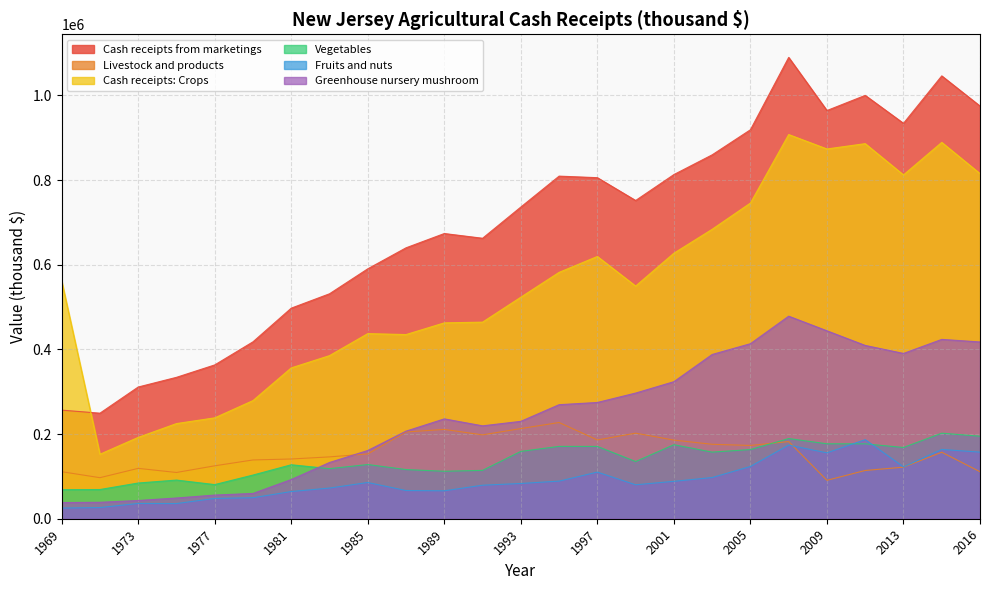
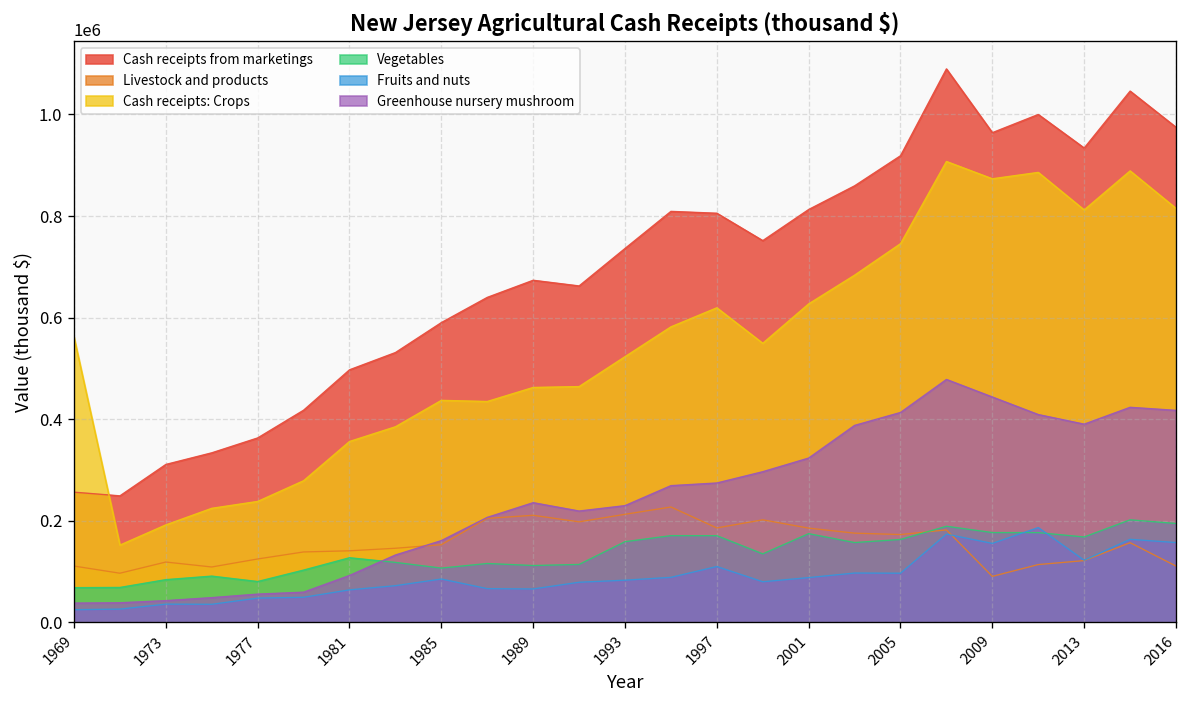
  {
    "Cash receipts: Crops": {
      "1969": 560000,
      "1973": 190000,
      "1977": 240000,
      "1981": 360000,
      "1985": 440000,
      "1989": 460000,
      "1993": 520000,
      "1997": 620000,
      "2001": 630000,
      "2005": 750000,
      "2009": 870000,
      "2013": 810000,
      "2016": 820000
    },
    "Vegetables": {
      "1969": 70000,
      "1973": 80000,
      "1977": 80000,
      "1981": 130000,
-     "1985": 130000,
+     "1985": 110000,
      "1989": 110000,
      "1993": 160000,
      "1997": 170000,
      "2001": 170000,
      "2005": 160000,
      "2009": 180000,
      "2013": 170000,
      "2016": 190000
    },
    "Fruits and nuts": {
      "1969": 30000,
      "1973": 40000,
      "1977": 50000,
      "1981": 60000,
      "1985": 90000,
      "1989": 70000,
      "1993": 80000,
      "1997": 110000,
      "2001": 90000,
-     "2005": 120000,
+     "2005": 100000,
      "2009": 160000,
      "2016": 160000
    },
    "Greenhouse nursery mushroom": {
      "1969": 40000,
      "1973": 40000,
      "1977": 60000,
      "1981": 90000,
      "1985": 160000,
      "1989": 240000,
      "1993": 230000,
      "1997": 270000,
      "2001": 320000,
      "2005": 410000,
      "2009": 440000,
      "2013": 390000,
      "2016": 420000
    }
  }
